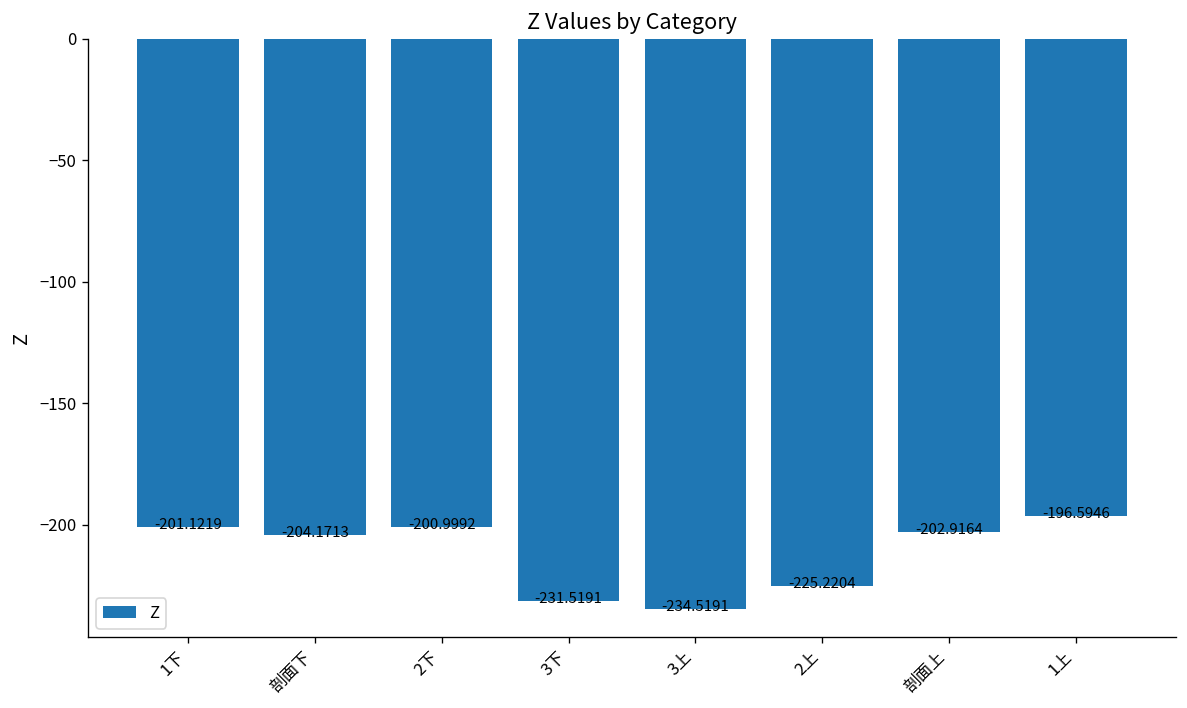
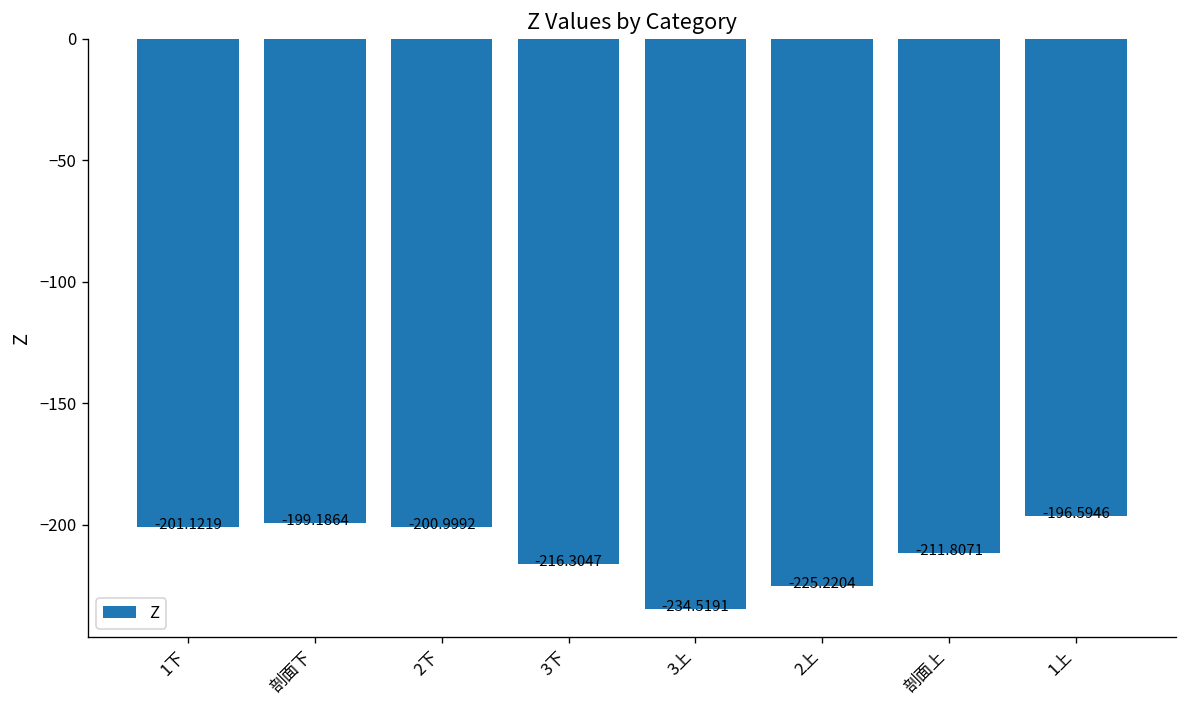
  {
    "1下": -201.1219,
-   "剖面下": -204.1713,
+   "剖面下": -199.1864,
    "2下": -200.9992,
-   "3下": -231.5191,
+   "3下": -216.3047,
    "3上": -234.5191,
    "2上": -225.2204,
-   "剖面上": -202.9164,
+   "剖面上": -211.8071,
    "1上": -196.5946
  }
